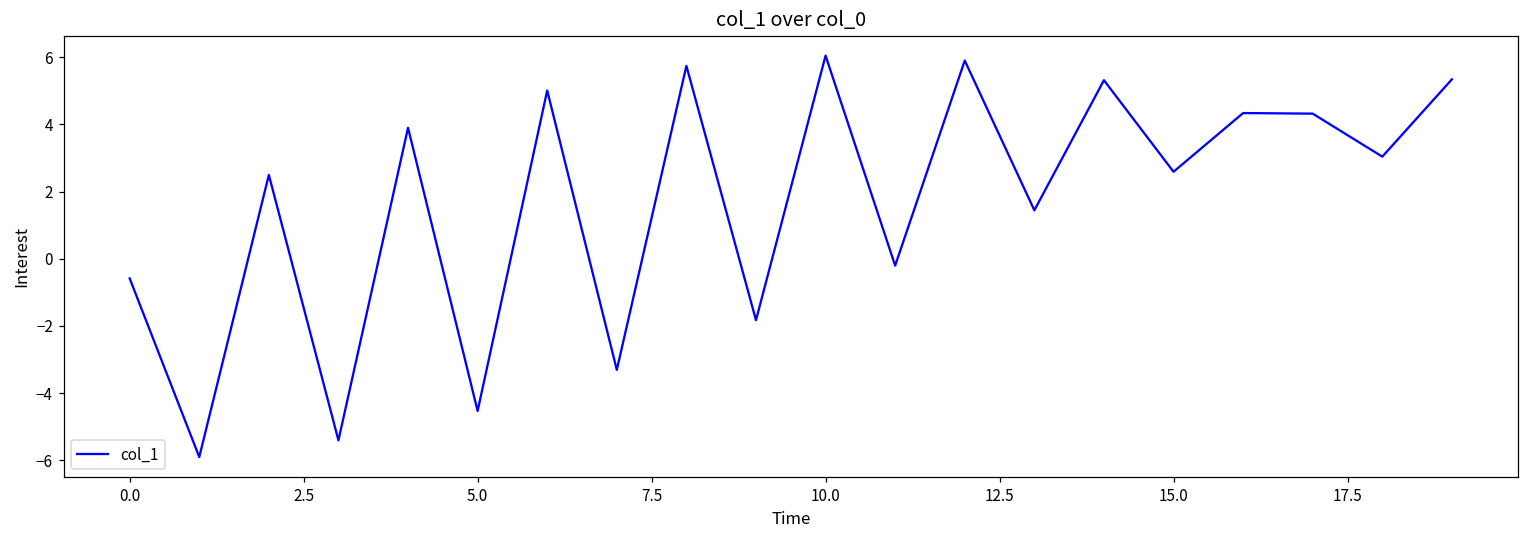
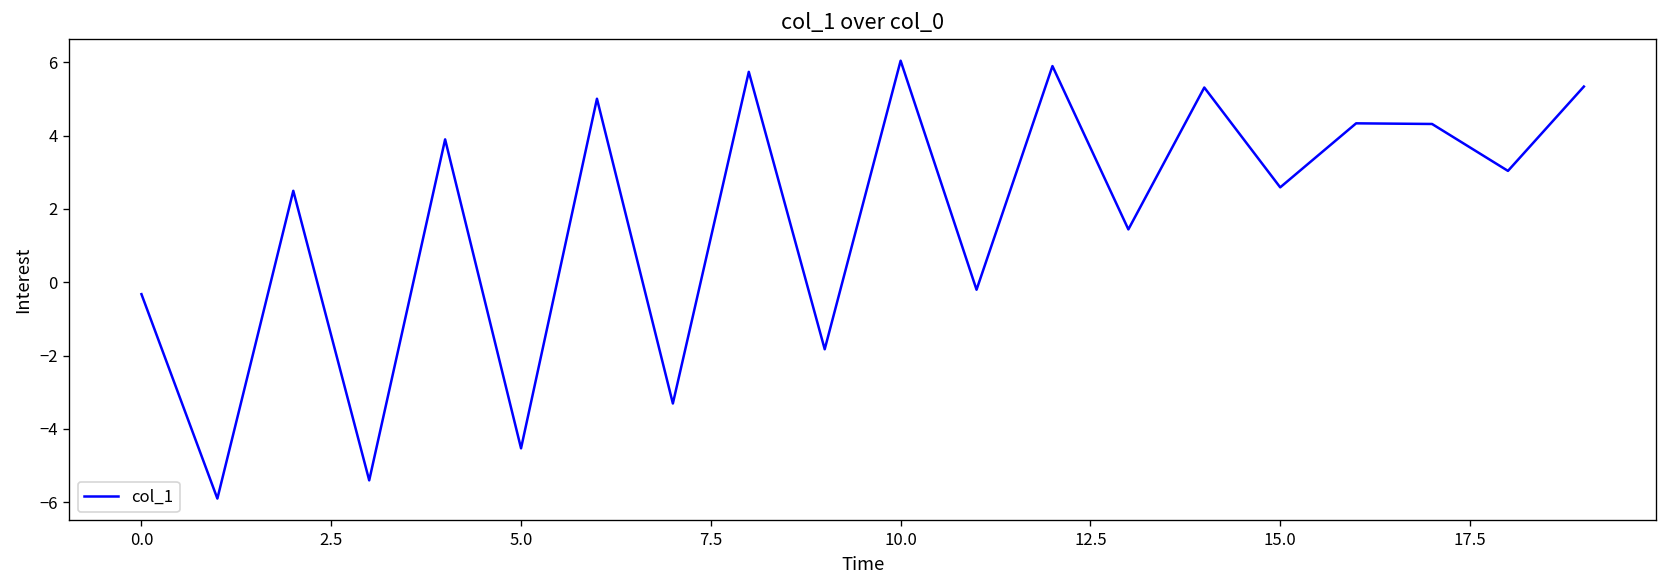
  {
-   "0.0": -0.6,
+   "0.0": -0.3,
    "5.0": -4.5,
    "10.0": 6.0,
    "15.0": 2.6
  }
